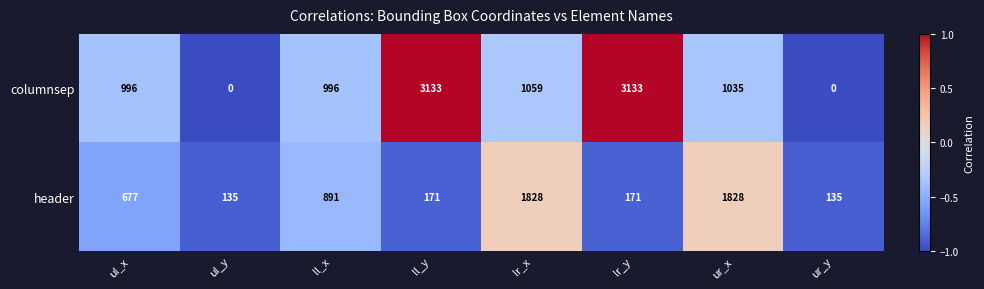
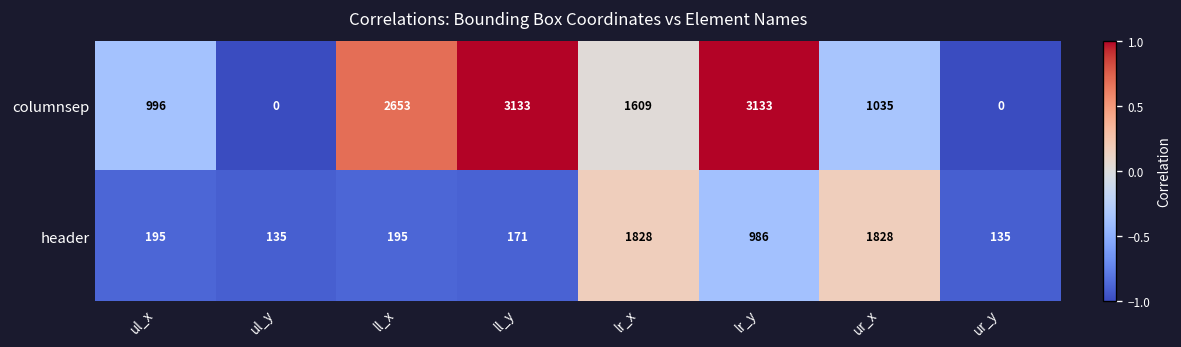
  {
    "columnsep": {
      "ul_x": 996,
      "ul_y": 0,
-     "ll_x": 996,
+     "ll_x": 2653,
      "ll_y": 3133,
-     "lr_x": 1059,
+     "lr_x": 1609,
      "lr_y": 3133,
      "ur_x": 1035,
      "ur_y": 0
    },
    "header": {
-     "ul_x": 677,
+     "ul_x": 195,
      "ul_y": 135,
-     "ll_x": 891,
+     "ll_x": 195,
      "ll_y": 171,
      "lr_x": 1828,
-     "lr_y": 171,
+     "lr_y": 986,
      "ur_x": 1828,
      "ur_y": 135
    }
  }
